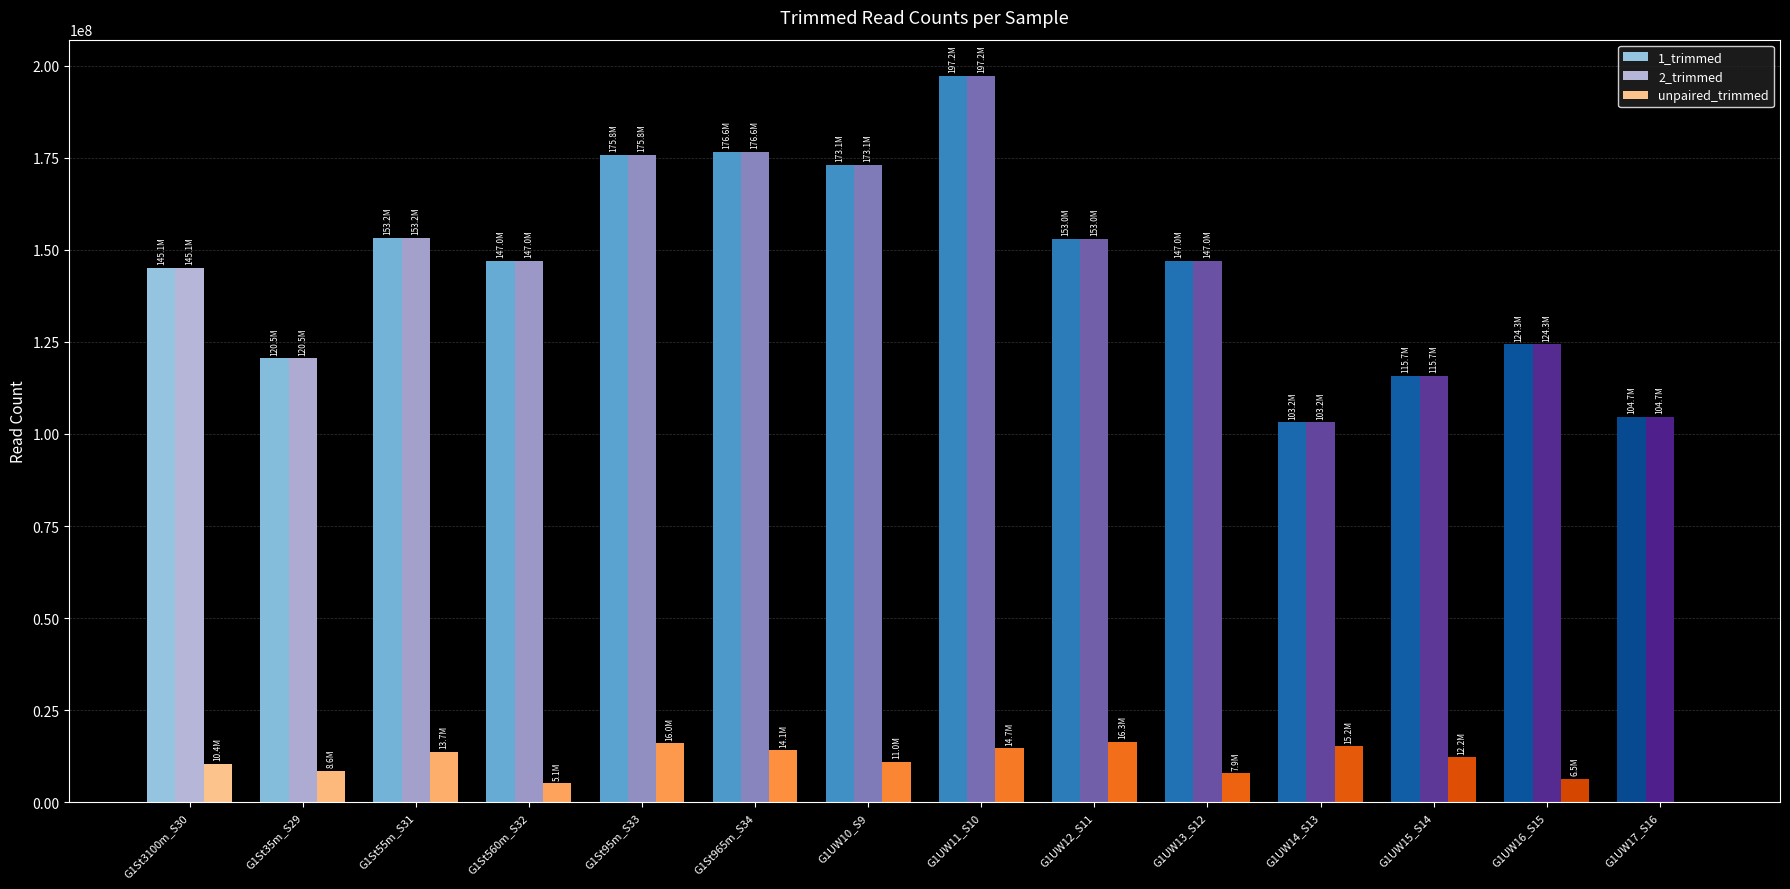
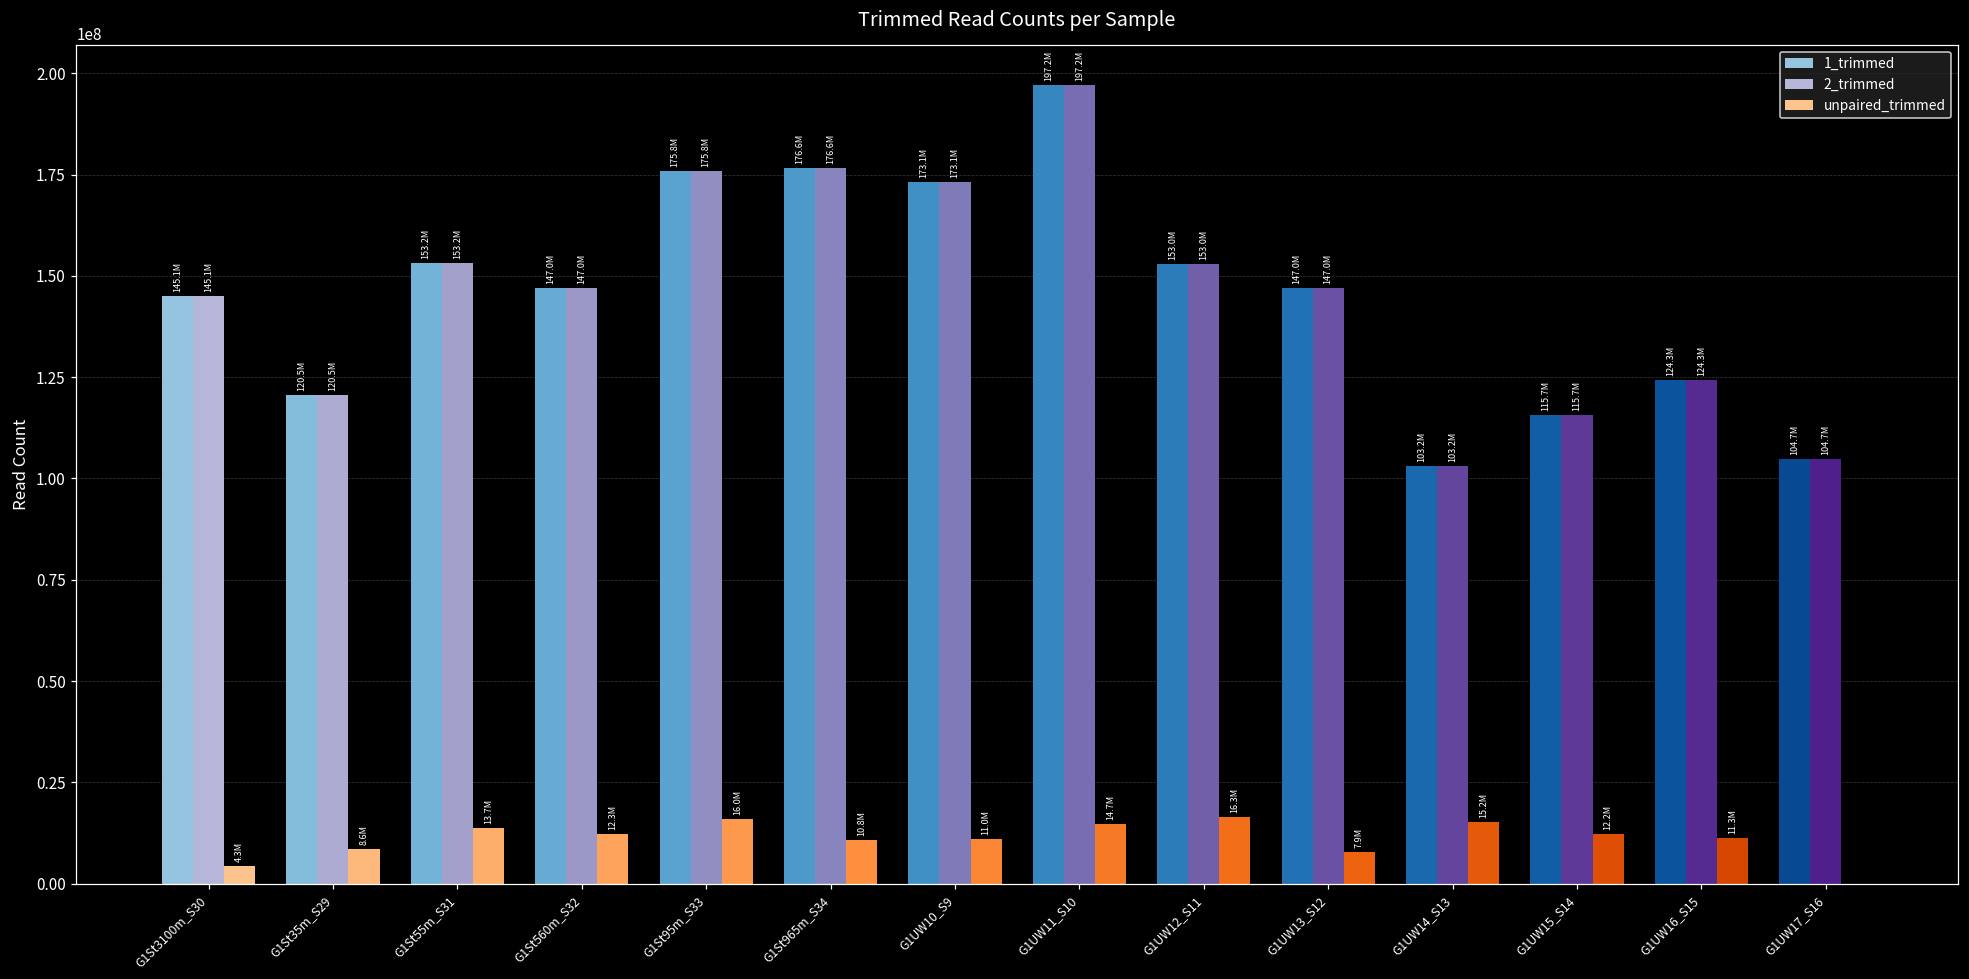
  {
    "unpaired_trimmed": {
-     "G1St3100m_S30": "10.4M",
+     "G1St3100m_S30": "4.3M",
      "G1St35m_S29": "8.6M",
      "G1St55m_S31": "13.7M",
-     "G1St560m_S32": "5.1M",
+     "G1St560m_S32": "12.3M",
      "G1St95m_S33": "16.0M",
-     "G1St965m_S34": "14.1M",
+     "G1St965m_S34": "10.8M",
      "G1UW10_S9": "11.0M",
      "G1UW11_S10": "14.7M",
      "G1UW12_S11": "16.3M",
      "G1UW13_S12": "7.9M",
      "G1UW14_S13": "15.2M",
      "G1UW15_S14": "12.2M",
-     "G1UW16_S15": "6.5M"
+     "G1UW16_S15": "11.3M"
    }
  }
